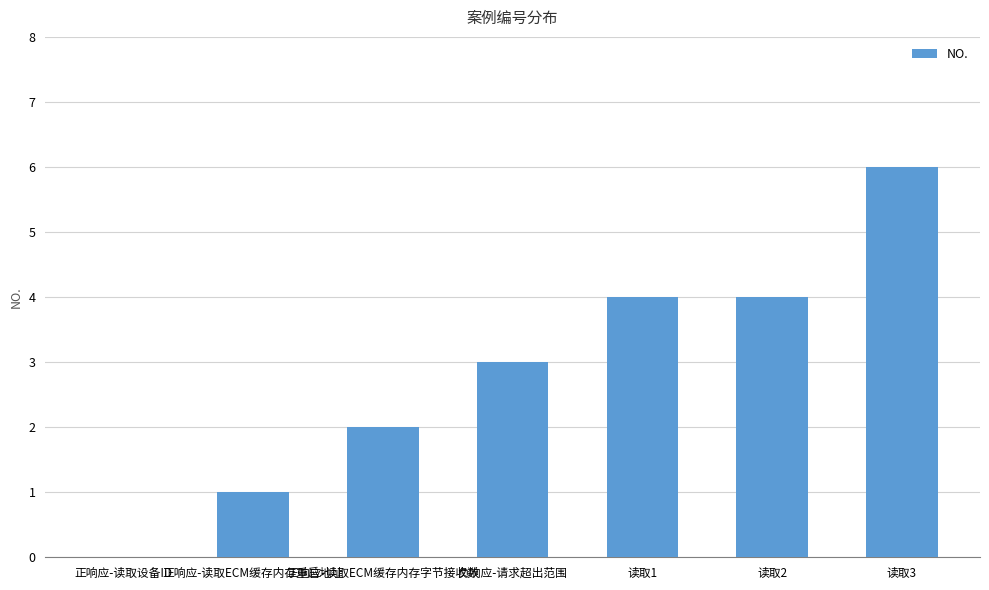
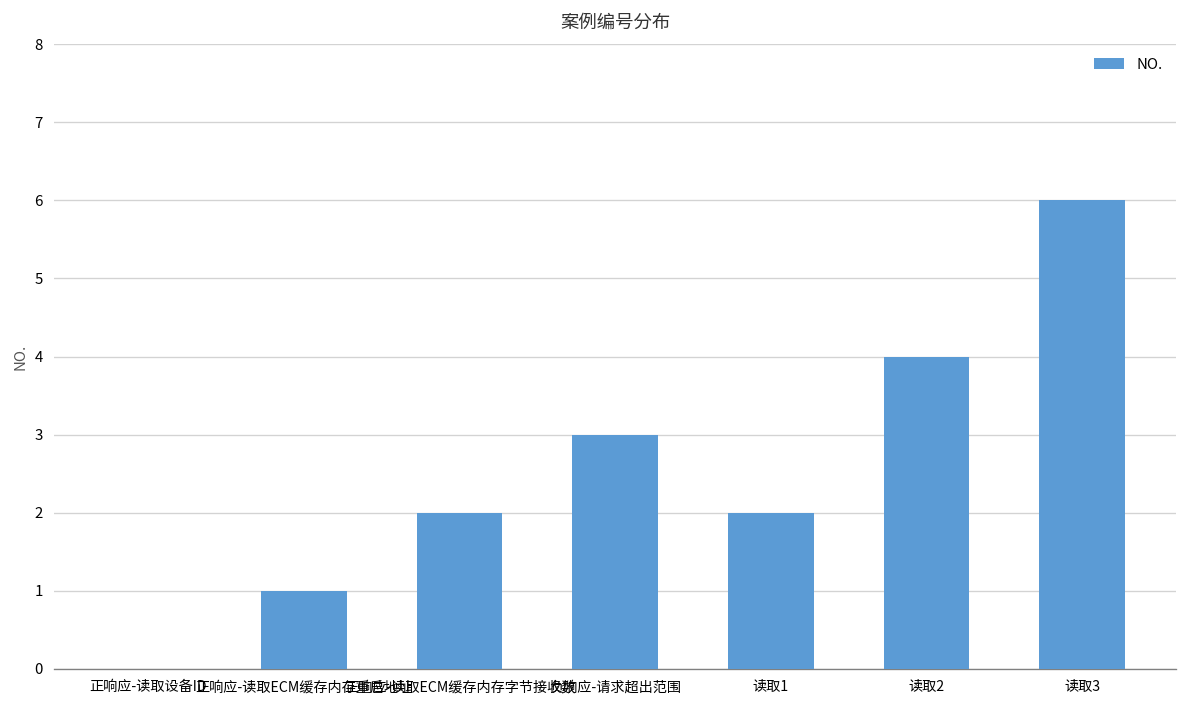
  {
    "正响应-读取设备ID": 0,
-   "读取1": 4,
+   "读取1": 2,
    "读取2": 4,
    "读取3": 6
  }
